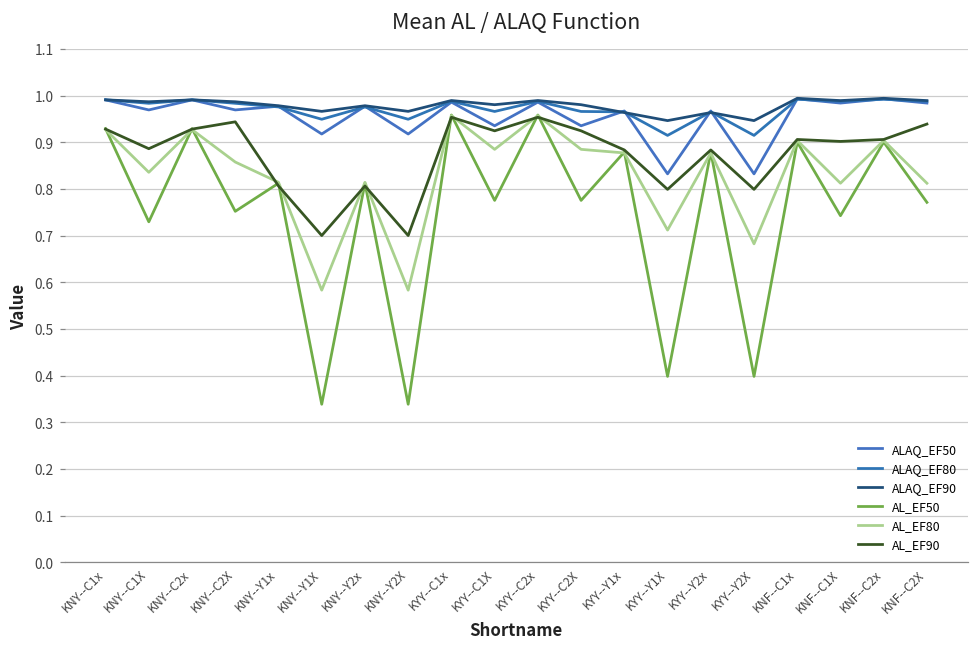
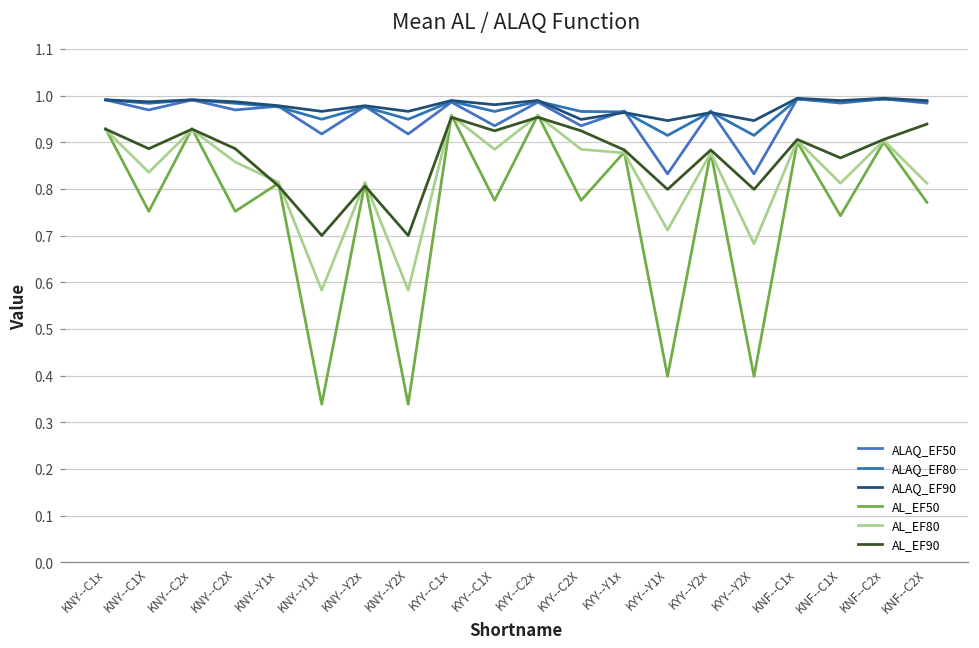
  {
    "ALAQ_EF90": {
      "KNY--Y1X": 0.97,
      "KNY--Y2X": 0.97,
      "KYY--C1X": 0.98,
-     "KYY--C2X": 0.98,
+     "KYY--C2X": 0.95,
      "KYY--Y1X": 0.95,
      "KYY--Y2X": 0.95
    },
    "AL_EF50": {
-     "KNY--C1X": 0.73,
+     "KNY--C1X": 0.75,
      "KNY--C2X": 0.75,
      "KNY--Y1X": 0.34,
      "KNY--Y2X": 0.34,
      "KYY--C1X": 0.78,
      "KYY--C2X": 0.78,
      "KYY--Y1X": 0.40,
      "KYY--Y2X": 0.40,
      "KNF--C1X": 0.74,
      "KNF--C2X": 0.77
    },
    "AL_EF80": {
      "KNY--C1X": 0.84,
      "KNY--C2X": 0.86,
      "KNY--Y1X": 0.58,
      "KNY--Y2X": 0.58,
      "KYY--C1X": 0.88,
      "KYY--C2X": 0.88,
      "KYY--Y1X": 0.71,
      "KYY--Y2X": 0.68,
      "KNF--C1X": 0.81,
      "KNF--C2X": 0.81
    },
    "AL_EF90": {
      "KNY--C1X": 0.89,
-     "KNY--C2X": 0.94,
+     "KNY--C2X": 0.89,
      "KNY--Y1X": 0.70,
      "KNY--Y2X": 0.70,
      "KYY--C1X": 0.92,
      "KYY--C2X": 0.92,
      "KYY--Y1X": 0.80,
      "KYY--Y2X": 0.80,
-     "KNF--C1X": 0.90,
+     "KNF--C1X": 0.87,
      "KNF--C2X": 0.94
    }
  }
